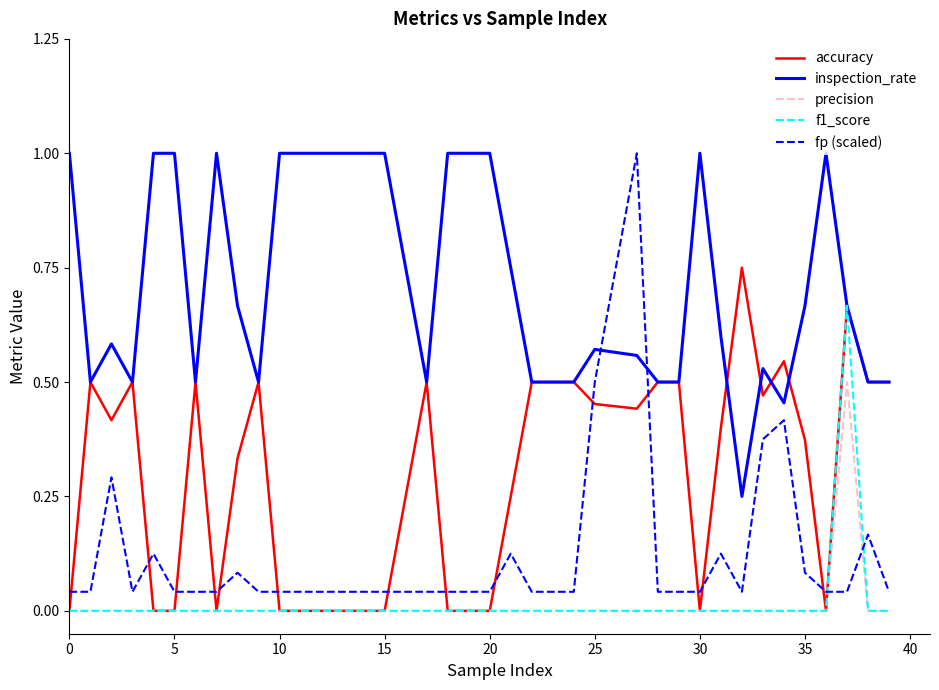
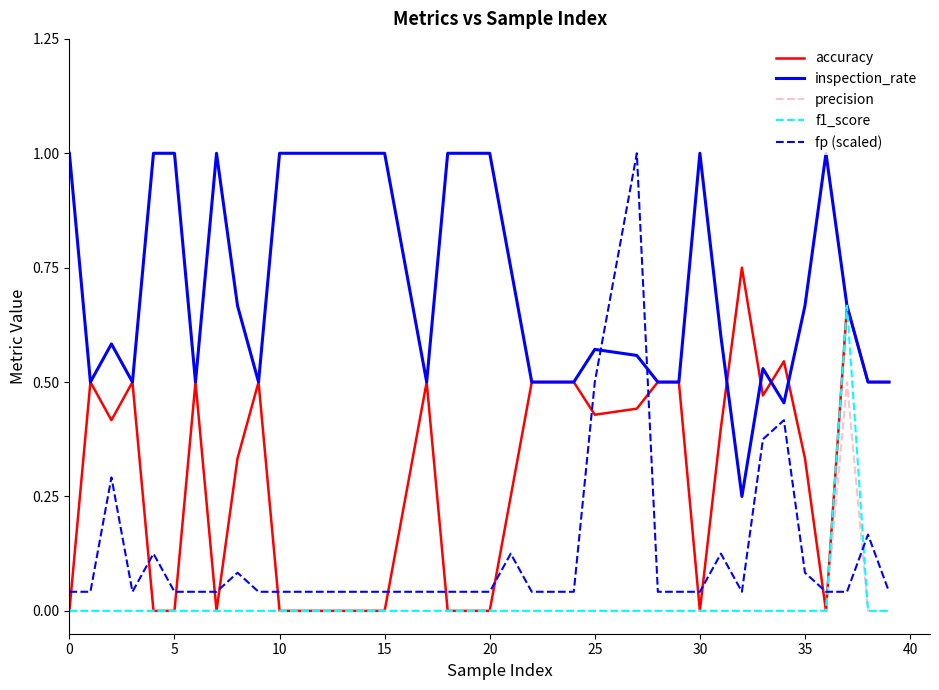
  {
    "accuracy": {
-     "25": 0.45,
-     "35": 0.37
+     "25": 0.43,
+     "35": 0.33
    }
  }
